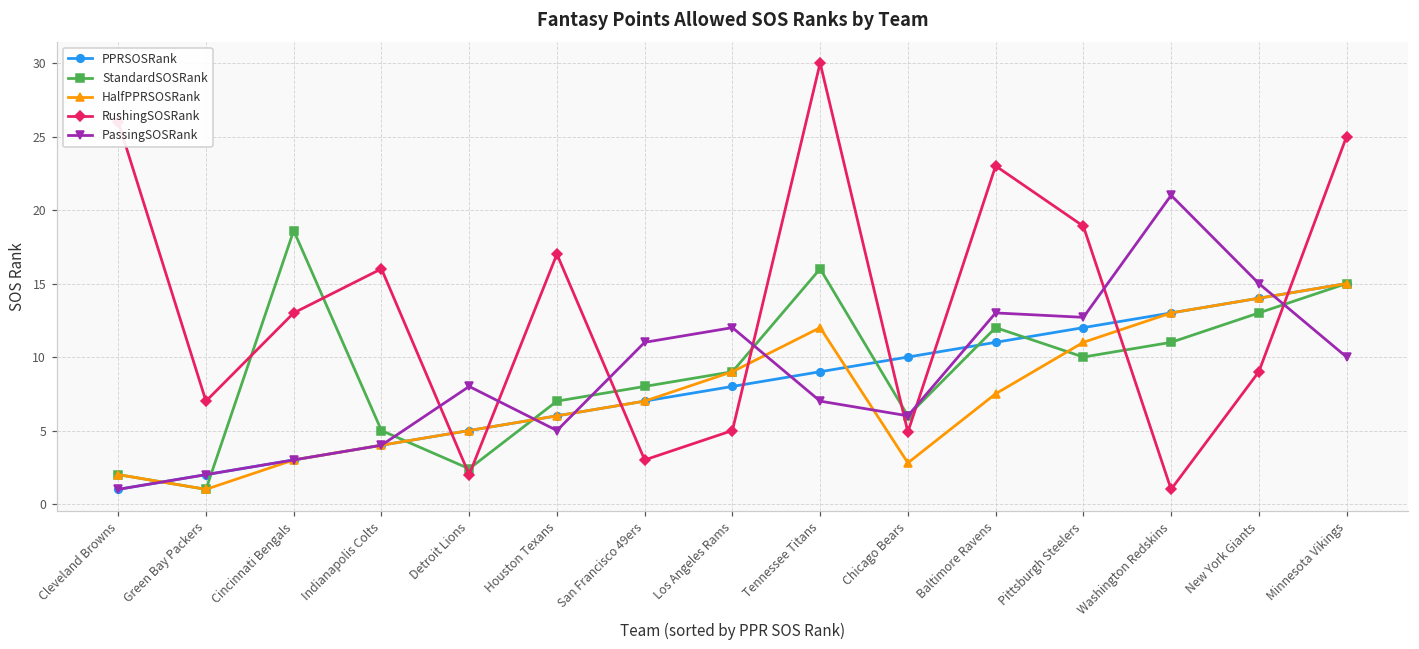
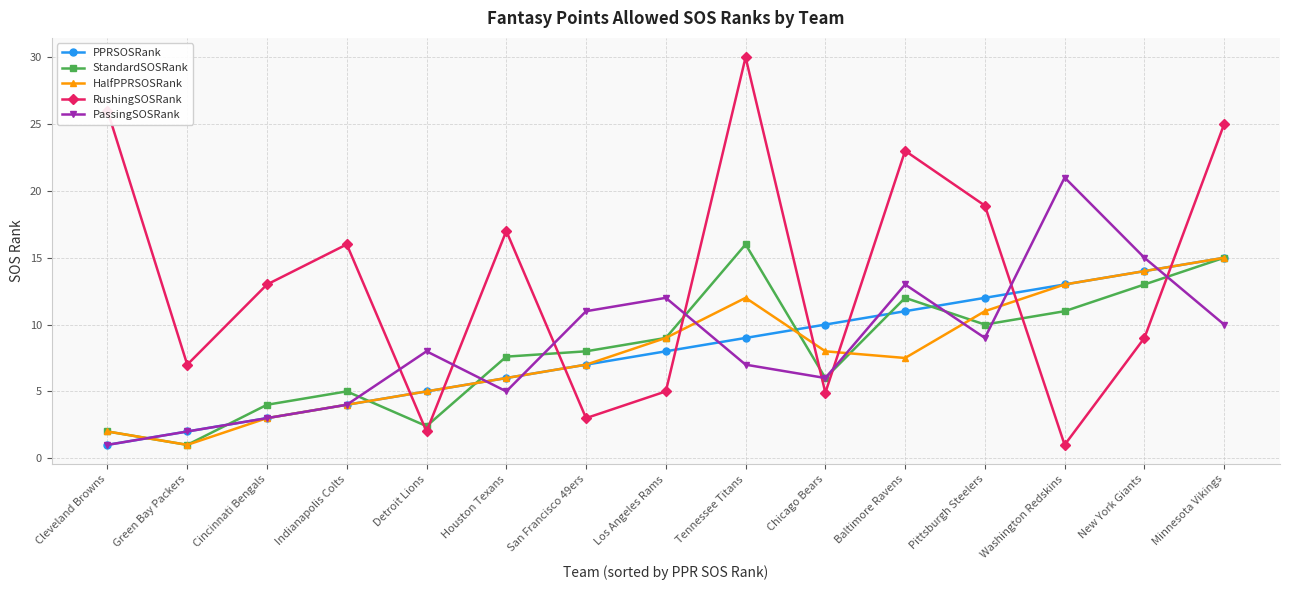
  {
    "PPRSOSRank": {
      "Los Angeles Rams": 8.0,
      "Tennessee Titans": 9.0,
      "Chicago Bears": 10.0,
      "Baltimore Ravens": 11.0,
      "Pittsburgh Steelers": 12.0
    },
    "StandardSOSRank": {
-     "Cincinnati Bengals": 18.6,
+     "Cincinnati Bengals": 4.0,
      "Indianapolis Colts": 5.0,
      "Detroit Lions": 2.4,
-     "Houston Texans": 7.0,
+     "Houston Texans": 7.6,
      "San Francisco 49ers": 8.0,
      "Tennessee Titans": 16.0,
      "Baltimore Ravens": 12.0,
      "Pittsburgh Steelers": 10.0,
      "Washington Redskins": 11.0,
      "New York Giants": 13.0
    },
    "HalfPPRSOSRank": {
      "Tennessee Titans": 12.0,
-     "Chicago Bears": 2.8,
+     "Chicago Bears": 8.0,
      "Baltimore Ravens": 7.5,
      "Pittsburgh Steelers": 11.0
    },
    "RushingSOSRank": {
      "Green Bay Packers": 7.0,
      "Cincinnati Bengals": 13.0,
      "Indianapolis Colts": 16.0,
      "Detroit Lions": 2.0,
      "Houston Texans": 17.0,
      "San Francisco 49ers": 3.0,
      "Los Angeles Rams": 5.0,
      "Tennessee Titans": 30.0,
      "Chicago Bears": 4.9,
      "Baltimore Ravens": 23.0,
      "Pittsburgh Steelers": 18.9,
      "Washington Redskins": 1.0,
      "New York Giants": 9.0,
      "Minnesota Vikings": 25.0
    },
    "PassingSOSRank": {
      "Detroit Lions": 8.0,
      "Houston Texans": 5.0,
      "San Francisco 49ers": 11.0,
      "Los Angeles Rams": 12.0,
      "Tennessee Titans": 7.0,
      "Baltimore Ravens": 13.0,
-     "Pittsburgh Steelers": 12.7,
+     "Pittsburgh Steelers": 9.0,
      "Washington Redskins": 21.0,
      "New York Giants": 15.0,
      "Minnesota Vikings": 10.0
    }
  }
